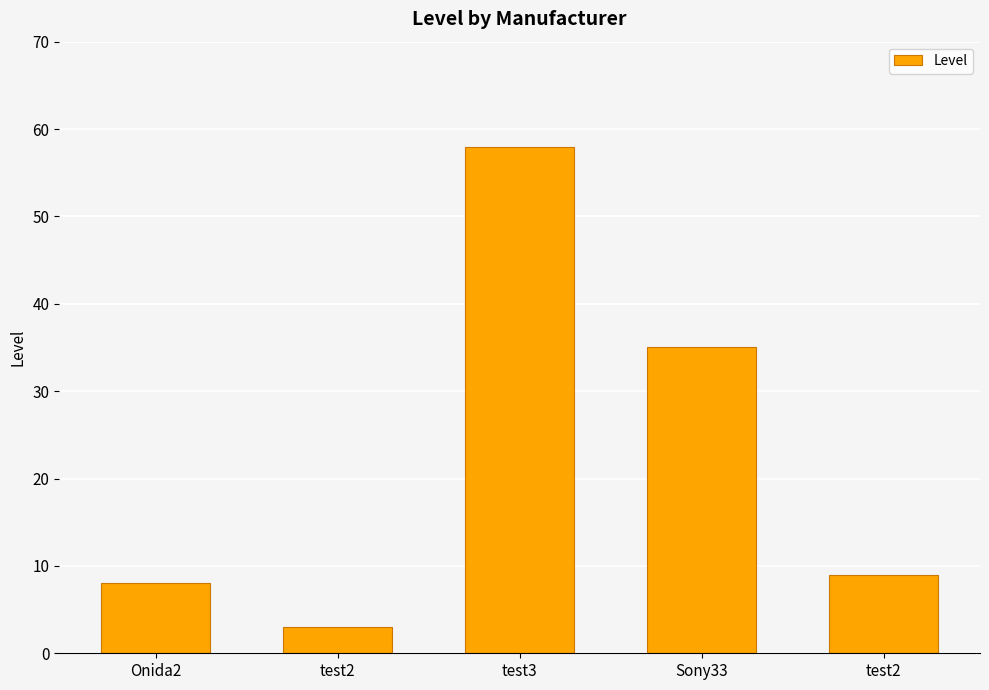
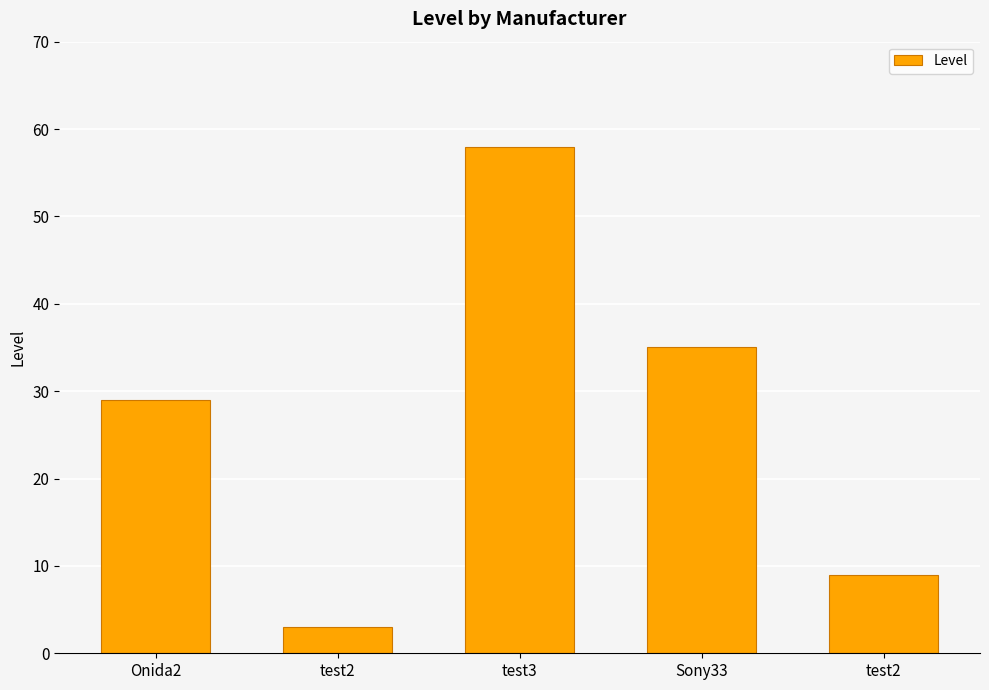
  {
-   "Onida2": 8,
+   "Onida2": 29,
    "test3": 58,
    "Sony33": 35
  }
